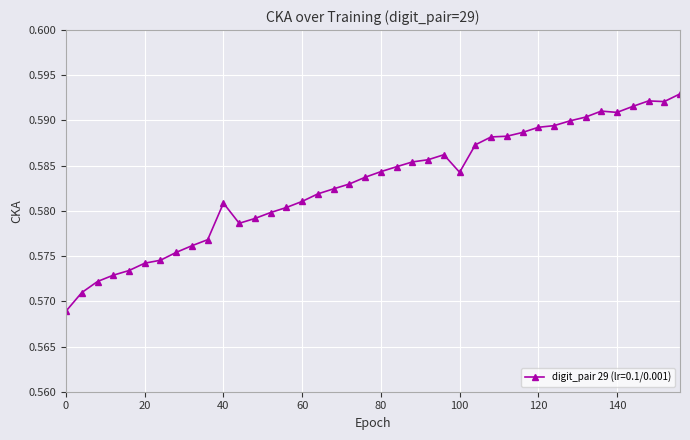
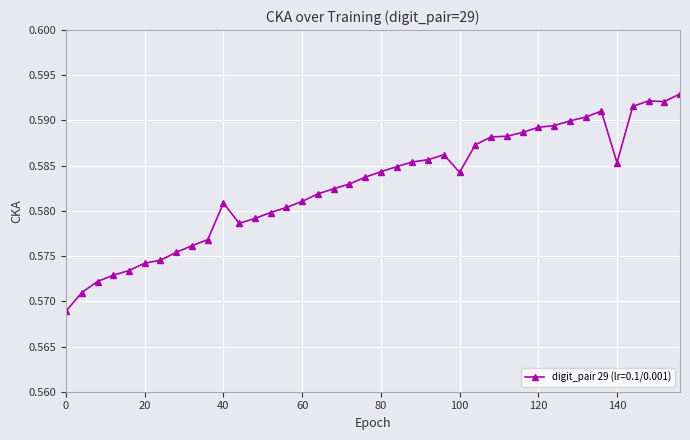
  {
    "0": 0.569,
    "20": 0.574,
    "40": 0.581,
    "60": 0.581,
    "80": 0.584,
    "100": 0.584,
    "120": 0.589,
-   "140": 0.591
+   "140": 0.585
  }
